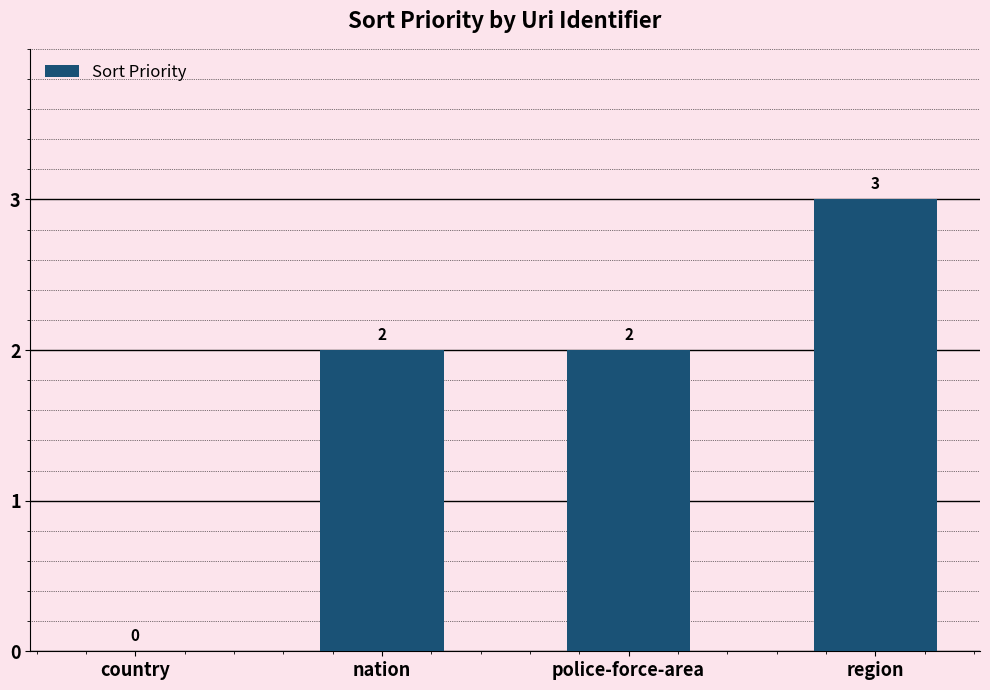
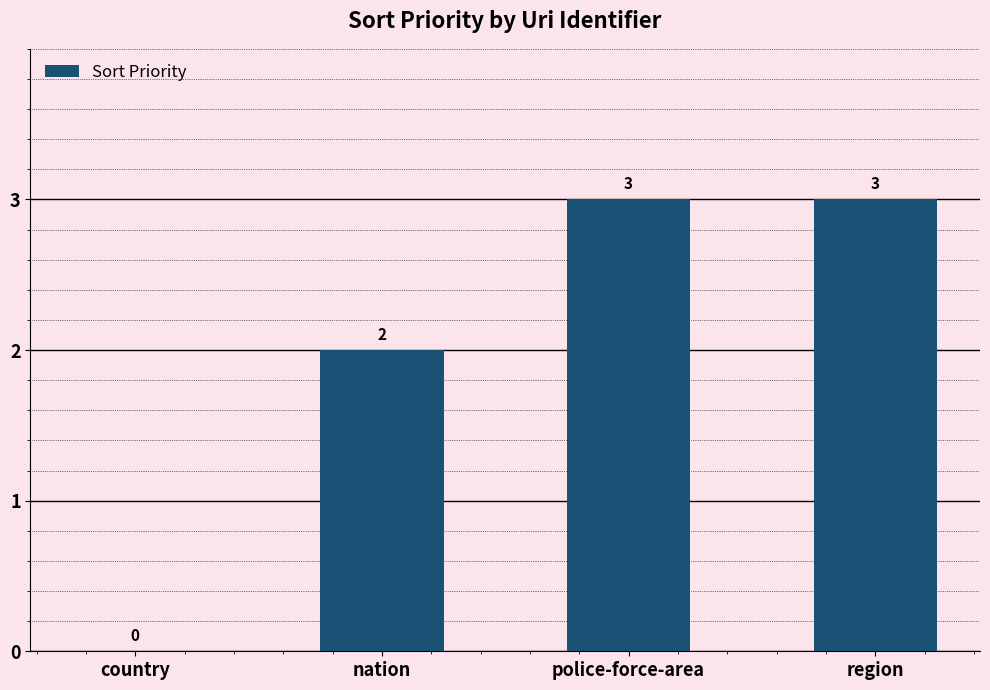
  {
    "country": 0,
    "nation": 2,
-   "police-force-area": 2,
+   "police-force-area": 3,
    "region": 3
  }
